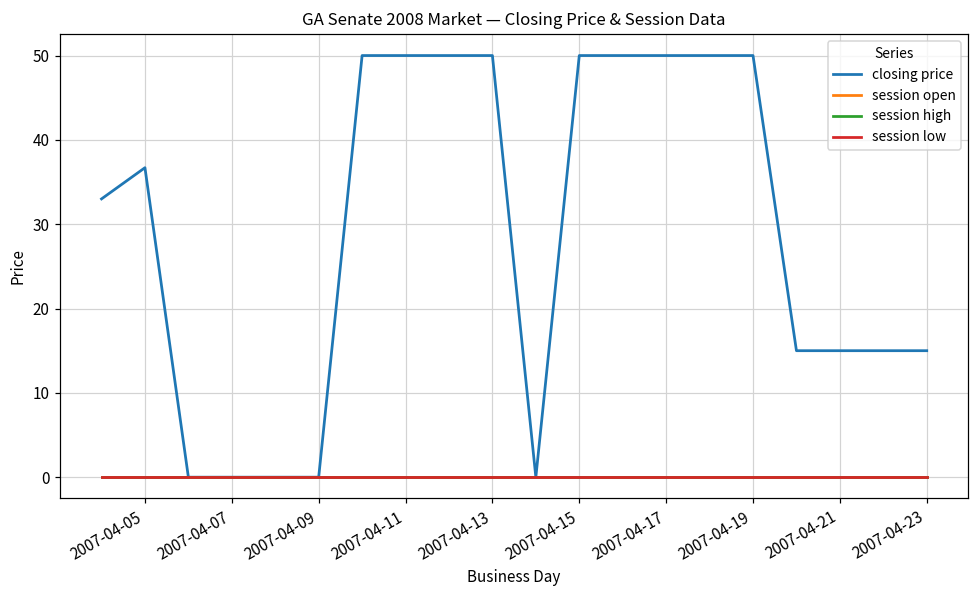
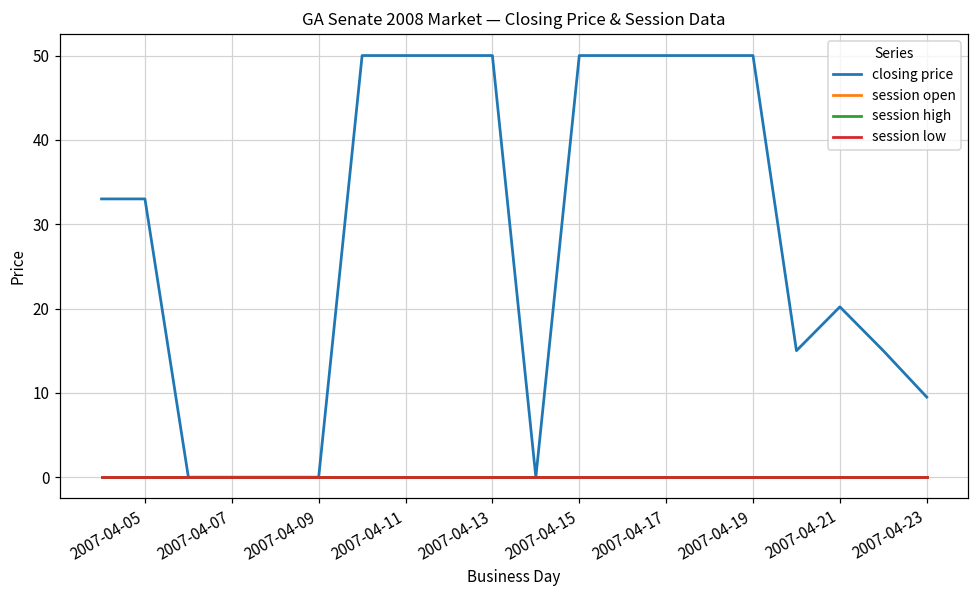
  {
    "closing price": {
-     "2007-04-05": 37,
+     "2007-04-05": 33,
      "2007-04-11": 50,
      "2007-04-13": 50,
      "2007-04-15": 50,
      "2007-04-17": 50,
      "2007-04-19": 50,
-     "2007-04-21": 15,
-     "2007-04-23": 15
+     "2007-04-21": 20,
+     "2007-04-23": 10
    },
    "session low": {
      "2007-04-05": 0,
      "2007-04-11": 0,
      "2007-04-13": 0,
      "2007-04-15": 0,
      "2007-04-17": 0,
      "2007-04-19": 0,
      "2007-04-21": 0,
      "2007-04-23": 0
    }
  }
